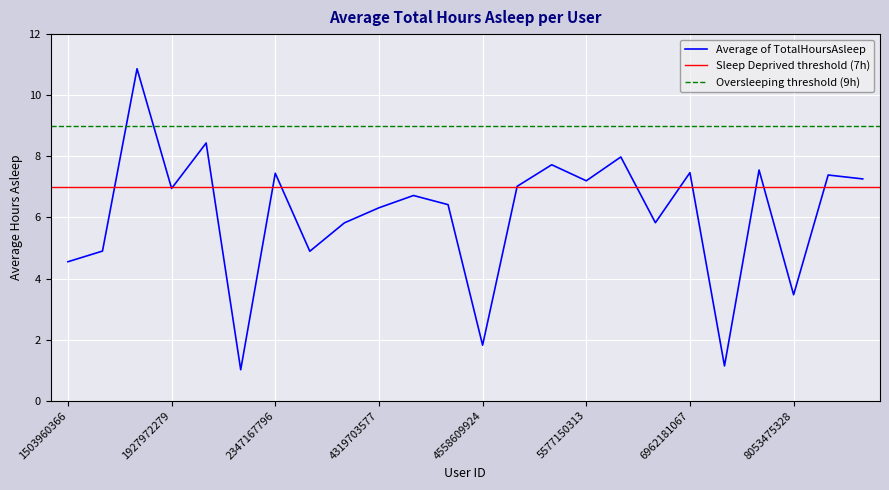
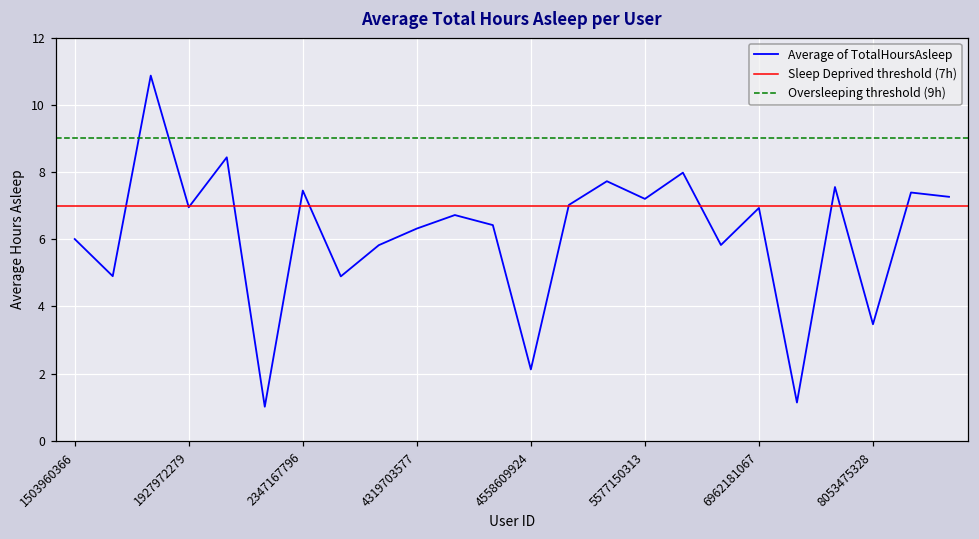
  {
-   "1503960366": 4.6,
+   "1503960366": 6.0,
    "1927972279": 7.0,
    "2347167796": 7.4,
    "4319703577": 6.3,
-   "4558609924": 1.8,
+   "4558609924": 2.1,
    "5577150313": 7.2,
-   "6962181067": 7.5,
+   "6962181067": 6.9,
    "8053475328": 3.5
  }
